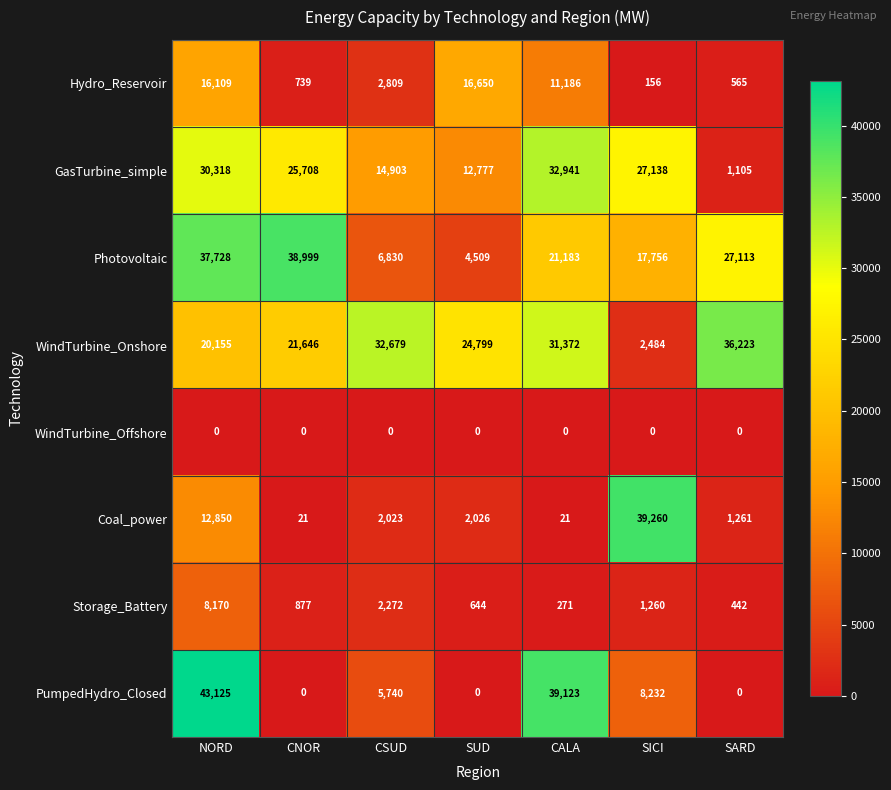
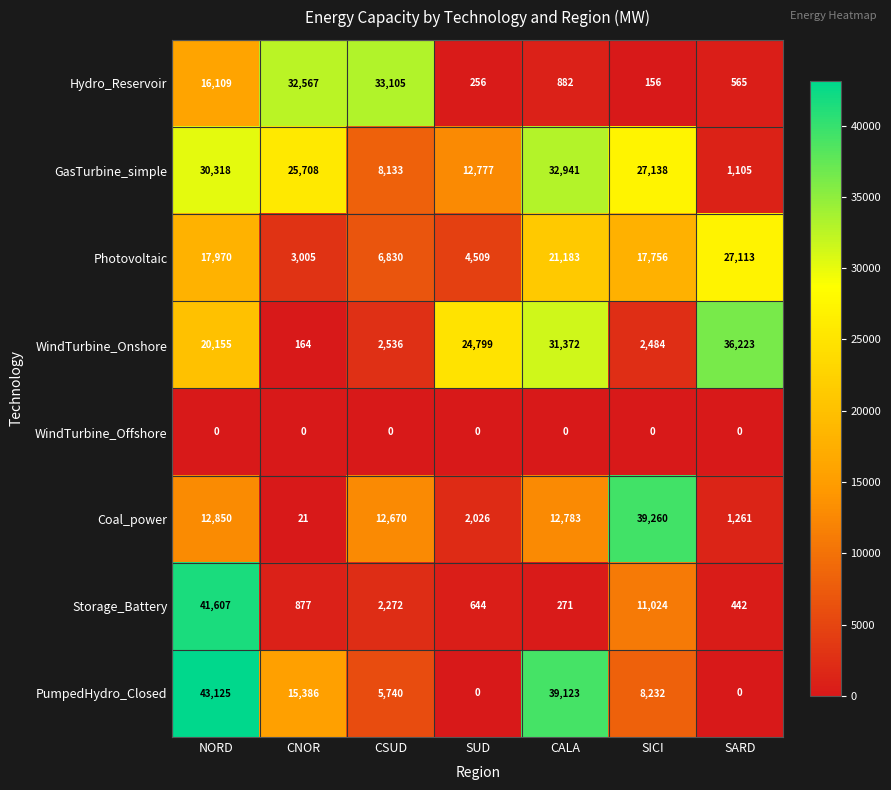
  {
    "Hydro_Reservoir": {
      "NORD": "16,109",
-     "CNOR": "739",
-     "CSUD": "2,809",
-     "SUD": "16,650",
-     "CALA": "11,186",
+     "CNOR": "32,567",
+     "CSUD": "33,105",
+     "SUD": "256",
+     "CALA": "882",
      "SICI": "156",
      "SARD": "565"
    },
    "GasTurbine_simple": {
      "NORD": "30,318",
      "CNOR": "25,708",
-     "CSUD": "14,903",
+     "CSUD": "8,133",
      "SUD": "12,777",
      "CALA": "32,941",
      "SICI": "27,138",
      "SARD": "1,105"
    },
    "Photovoltaic": {
-     "NORD": "37,728",
-     "CNOR": "38,999",
+     "NORD": "17,970",
+     "CNOR": "3,005",
      "CSUD": "6,830",
      "SUD": "4,509",
      "CALA": "21,183",
      "SICI": "17,756",
      "SARD": "27,113"
    },
    "WindTurbine_Onshore": {
      "NORD": "20,155",
-     "CNOR": "21,646",
-     "CSUD": "32,679",
+     "CNOR": "164",
+     "CSUD": "2,536",
      "SUD": "24,799",
      "CALA": "31,372",
      "SICI": "2,484",
      "SARD": "36,223"
    },
    "WindTurbine_Offshore": {
      "NORD": "0",
      "CNOR": "0",
      "CSUD": "0",
      "SUD": "0",
      "CALA": "0",
      "SICI": "0",
      "SARD": "0"
    },
    "Coal_power": {
      "NORD": "12,850",
      "CNOR": "21",
-     "CSUD": "2,023",
+     "CSUD": "12,670",
      "SUD": "2,026",
-     "CALA": "21",
+     "CALA": "12,783",
      "SICI": "39,260",
      "SARD": "1,261"
    },
    "Storage_Battery": {
-     "NORD": "8,170",
+     "NORD": "41,607",
      "CNOR": "877",
      "CSUD": "2,272",
      "SUD": "644",
      "CALA": "271",
-     "SICI": "1,260",
+     "SICI": "11,024",
      "SARD": "442"
    },
    "PumpedHydro_Closed": {
      "NORD": "43,125",
-     "CNOR": "0",
+     "CNOR": "15,386",
      "CSUD": "5,740",
      "SUD": "0",
      "CALA": "39,123",
      "SICI": "8,232",
      "SARD": "0"
    }
  }
